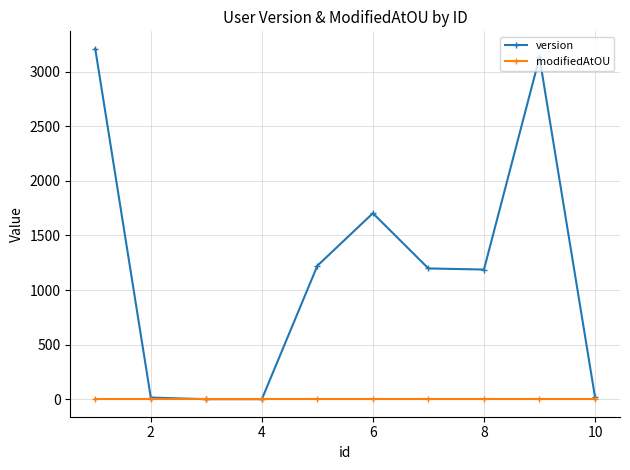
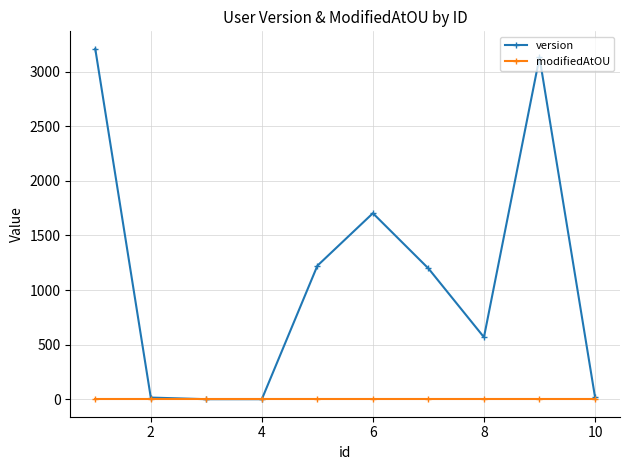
  {
    "version": {
      "6": 1700,
-     "8": 1190
+     "8": 570
    },
    "modifiedAtOU": {
      "6": 0,
      "8": 0
    }
  }
